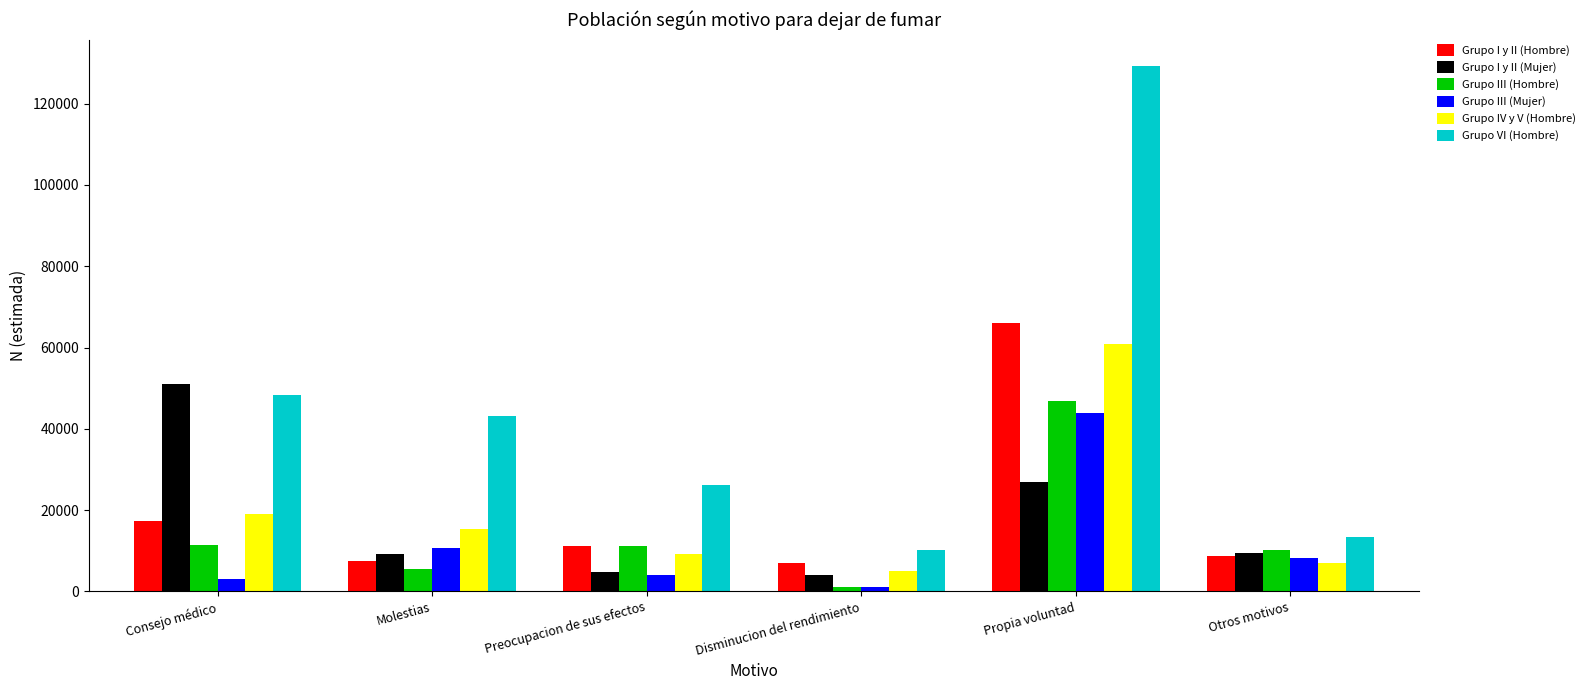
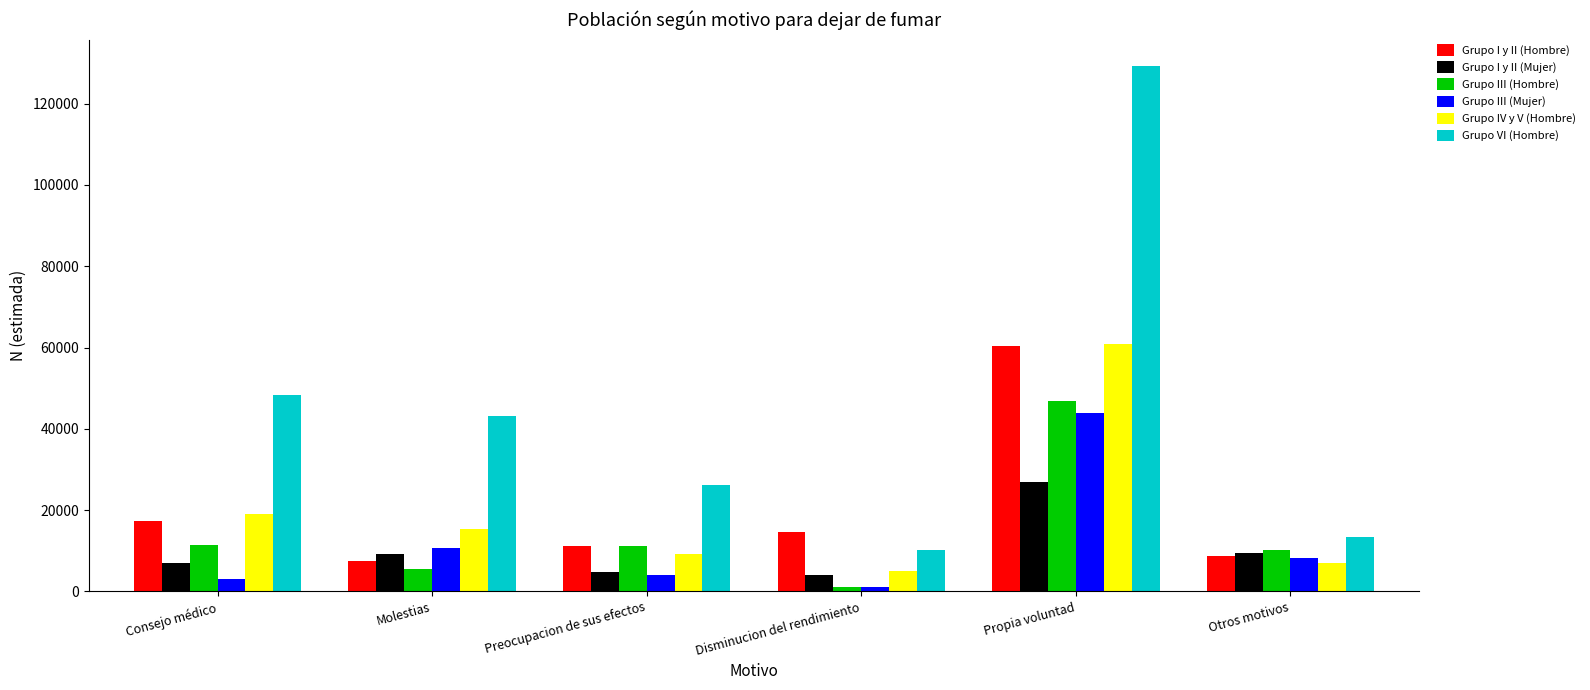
  {
    "Grupo I y II (Hombre)": {
      "Consejo médico": 17000,
      "Molestias": 7000,
      "Preocupacion de sus efectos": 11000,
-     "Disminucion del rendimiento": 7000,
-     "Propia voluntad": 66000,
+     "Disminucion del rendimiento": 15000,
+     "Propia voluntad": 60000,
      "Otros motivos": 9000
    },
    "Grupo I y II (Mujer)": {
-     "Consejo médico": 51000,
+     "Consejo médico": 7000,
      "Molestias": 9000,
      "Preocupacion de sus efectos": 5000,
      "Disminucion del rendimiento": 4000,
      "Propia voluntad": 27000,
      "Otros motivos": 10000
    },
    "Grupo III (Hombre)": {
      "Consejo médico": 11000,
      "Molestias": 6000,
      "Preocupacion de sus efectos": 11000,
      "Disminucion del rendimiento": 1000,
      "Propia voluntad": 47000,
      "Otros motivos": 10000
    },
    "Grupo III (Mujer)": {
      "Consejo médico": 3000,
      "Molestias": 11000,
      "Preocupacion de sus efectos": 4000,
      "Disminucion del rendimiento": 1000,
      "Propia voluntad": 44000,
      "Otros motivos": 8000
    },
    "Grupo IV y V (Hombre)": {
      "Consejo médico": 19000,
      "Molestias": 15000,
      "Preocupacion de sus efectos": 9000,
      "Disminucion del rendimiento": 5000,
      "Propia voluntad": 61000,
      "Otros motivos": 7000
    },
    "Grupo VI (Hombre)": {
      "Consejo médico": 48000,
      "Molestias": 43000,
      "Preocupacion de sus efectos": 26000,
      "Disminucion del rendimiento": 10000,
      "Propia voluntad": 129000,
      "Otros motivos": 13000
    }
  }
